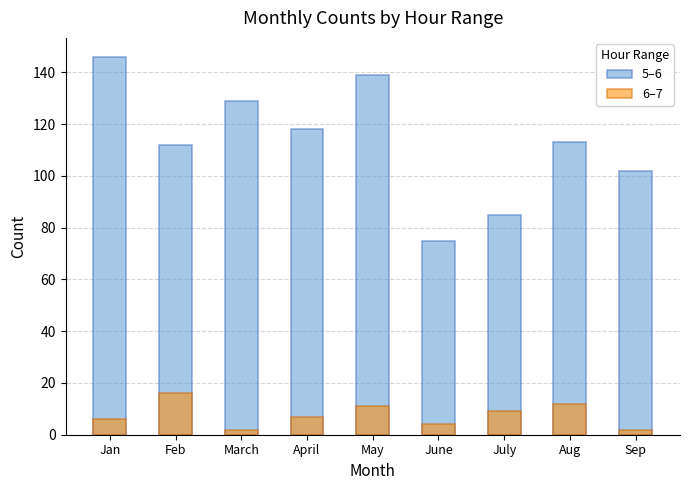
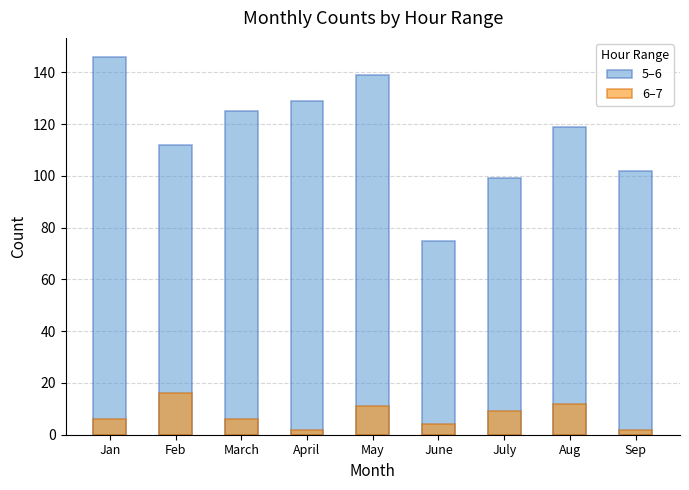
  {
    "5–6": {
      "Jan": 146,
      "Feb": 112,
-     "March": 129,
-     "April": 118,
+     "March": 125,
+     "April": 129,
      "May": 139,
      "June": 75,
-     "July": 85,
-     "Aug": 113,
+     "July": 99,
+     "Aug": 119,
      "Sep": 102
    },
    "6–7": {
-     "March": 2,
-     "April": 7
+     "March": 6,
+     "April": 2
    }
  }
